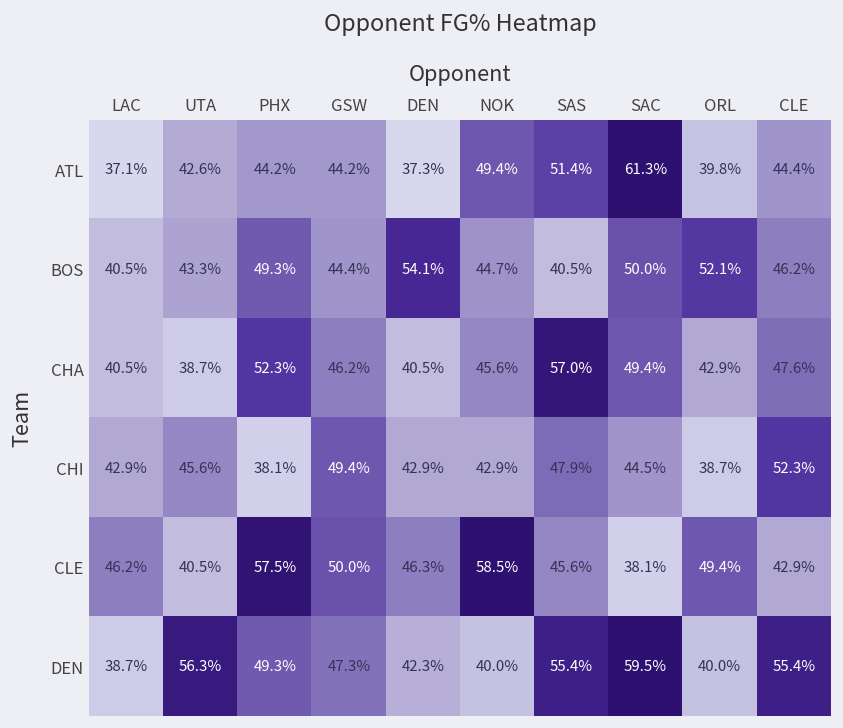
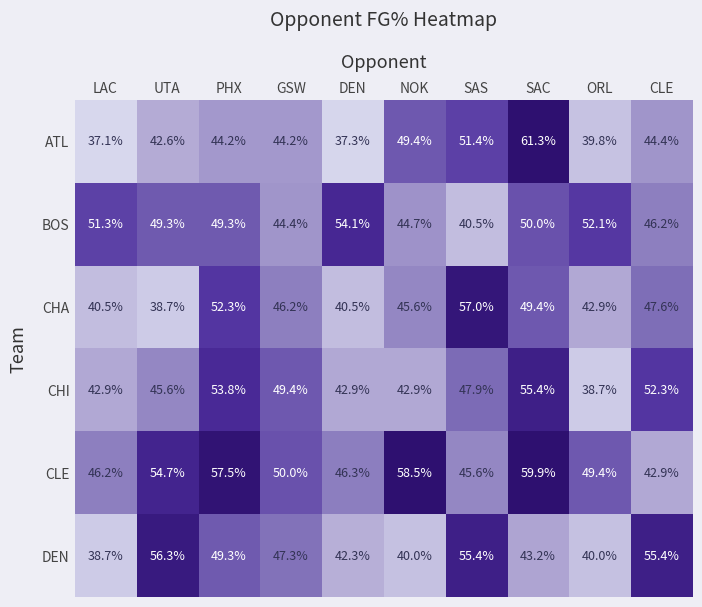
  {
    "ATL": {
      "LAC": "37.1%",
      "UTA": "42.6%",
      "PHX": "44.2%",
      "GSW": "44.2%",
      "DEN": "37.3%",
      "NOK": "49.4%",
      "SAS": "51.4%",
      "SAC": "61.3%",
      "ORL": "39.8%",
      "CLE": "44.4%"
    },
    "BOS": {
-     "LAC": "40.5%",
-     "UTA": "43.3%",
+     "LAC": "51.3%",
+     "UTA": "49.3%",
      "PHX": "49.3%",
      "GSW": "44.4%",
      "DEN": "54.1%",
      "NOK": "44.7%",
      "SAS": "40.5%",
      "SAC": "50.0%",
      "ORL": "52.1%",
      "CLE": "46.2%"
    },
    "CHA": {
      "LAC": "40.5%",
      "UTA": "38.7%",
      "PHX": "52.3%",
      "GSW": "46.2%",
      "DEN": "40.5%",
      "NOK": "45.6%",
      "SAS": "57.0%",
      "SAC": "49.4%",
      "ORL": "42.9%",
      "CLE": "47.6%"
    },
    "CHI": {
      "LAC": "42.9%",
      "UTA": "45.6%",
-     "PHX": "38.1%",
+     "PHX": "53.8%",
      "GSW": "49.4%",
      "DEN": "42.9%",
      "NOK": "42.9%",
      "SAS": "47.9%",
-     "SAC": "44.5%",
+     "SAC": "55.4%",
      "ORL": "38.7%",
      "CLE": "52.3%"
    },
    "CLE": {
      "LAC": "46.2%",
-     "UTA": "40.5%",
+     "UTA": "54.7%",
      "PHX": "57.5%",
      "GSW": "50.0%",
      "DEN": "46.3%",
      "NOK": "58.5%",
      "SAS": "45.6%",
-     "SAC": "38.1%",
+     "SAC": "59.9%",
      "ORL": "49.4%",
      "CLE": "42.9%"
    },
    "DEN": {
      "LAC": "38.7%",
      "UTA": "56.3%",
      "PHX": "49.3%",
      "GSW": "47.3%",
      "DEN": "42.3%",
      "NOK": "40.0%",
      "SAS": "55.4%",
-     "SAC": "59.5%",
+     "SAC": "43.2%",
      "ORL": "40.0%",
      "CLE": "55.4%"
    }
  }
